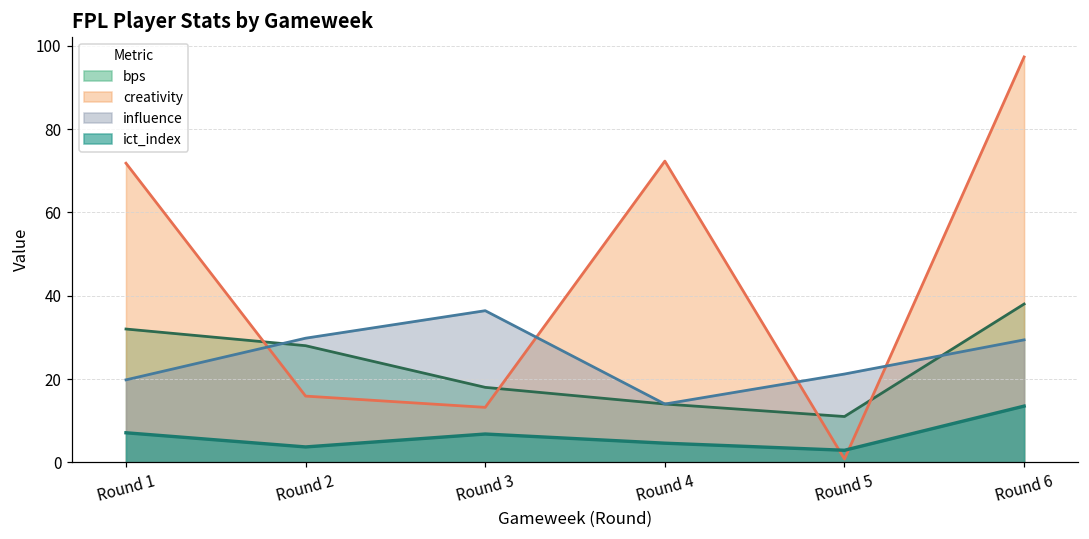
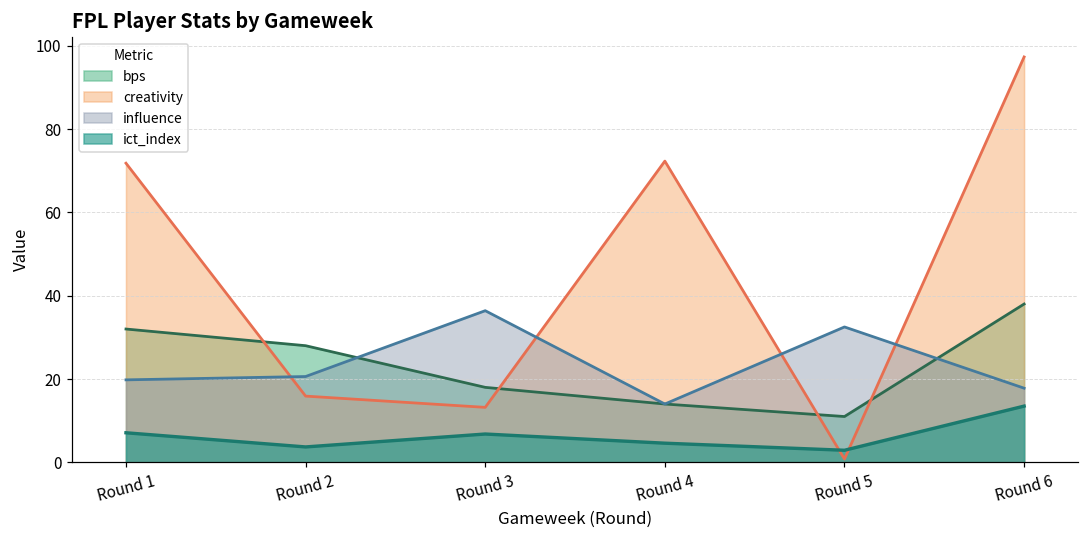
  {
    "creativity": {
      "Round 1": 72,
      "Round 2": 16,
      "Round 3": 13,
      "Round 4": 72,
      "Round 5": 1,
      "Round 6": 97
    },
    "influence": {
      "Round 1": 20,
-     "Round 2": 30,
+     "Round 2": 21,
      "Round 3": 36,
-     "Round 5": 21,
-     "Round 6": 29
+     "Round 5": 33,
+     "Round 6": 18
    }
  }
